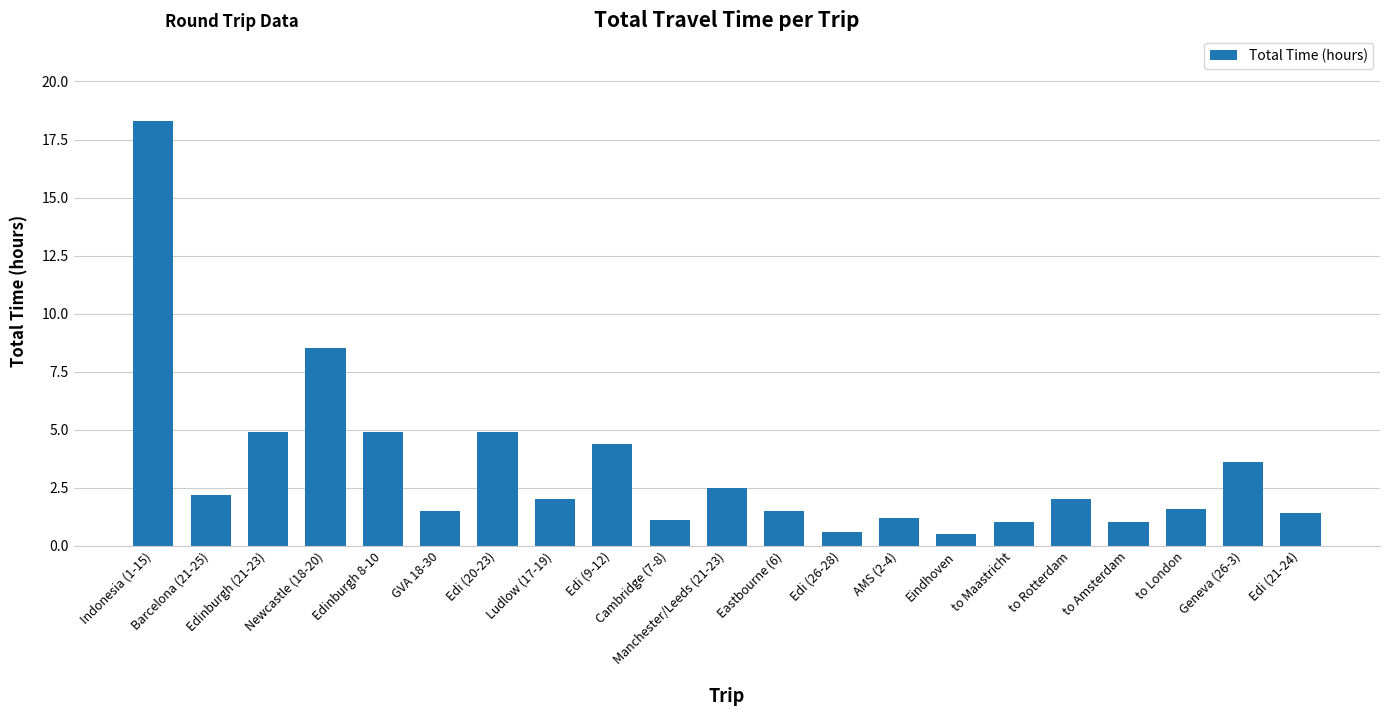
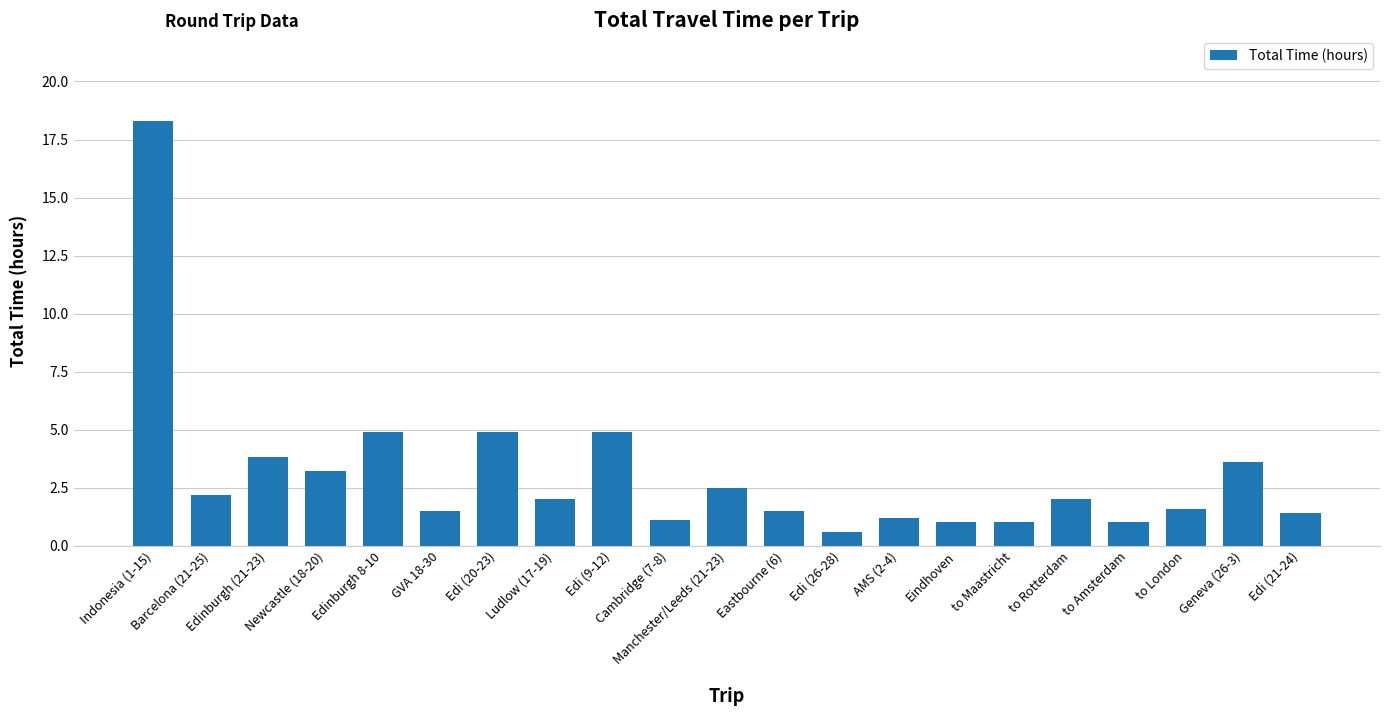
  {
    "Indonesia (1-15)": 18.3,
    "Barcelona (21-25)": 2.2,
-   "Edinburgh (21-23)": 4.9,
-   "Newcastle (18-20)": 8.5,
+   "Edinburgh (21-23)": 3.8,
+   "Newcastle (18-20)": 3.2,
    "Edinburgh 8-10": 4.9,
    "GVA 18-30": 1.5,
    "Edi (20-23)": 4.9,
    "Ludlow (17-19)": 2.0,
-   "Edi (9-12)": 4.4,
+   "Edi (9-12)": 4.9,
    "Cambridge (7-8)": 1.1,
    "Manchester/Leeds (21-23)": 2.5,
    "Eastbourne (6)": 1.5,
    "Edi (26-28)": 0.6,
    "AMS (2-4)": 1.2,
-   "Eindhoven": 0.5,
+   "Eindhoven": 1.0,
    "to Maastricht": 1.0,
    "to Rotterdam": 2.0,
    "to Amsterdam": 1.0,
    "to London": 1.6,
    "Geneva (26-3)": 3.6,
    "Edi (21-24)": 1.4
  }
